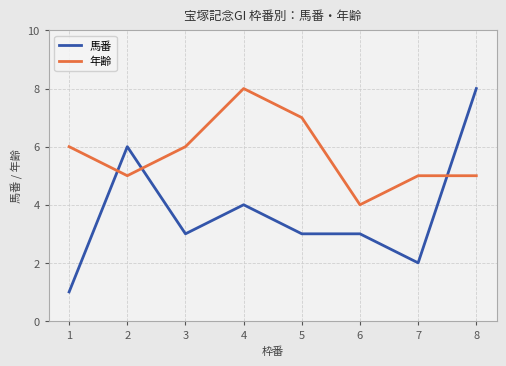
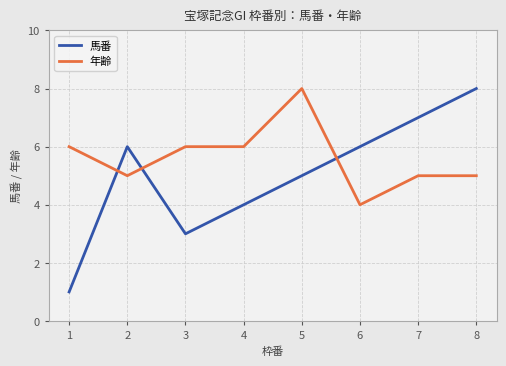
  {
    "馬番": {
      "1": 1,
      "2": 6,
      "3": 3,
      "4": 4,
-     "5": 3,
-     "6": 3,
-     "7": 2,
+     "5": 5,
+     "6": 6,
+     "7": 7,
      "8": 8
    },
    "年齢": {
      "1": 6,
      "2": 5,
      "3": 6,
-     "4": 8,
-     "5": 7,
+     "4": 6,
+     "5": 8,
      "6": 4,
      "7": 5,
      "8": 5
    }
  }
